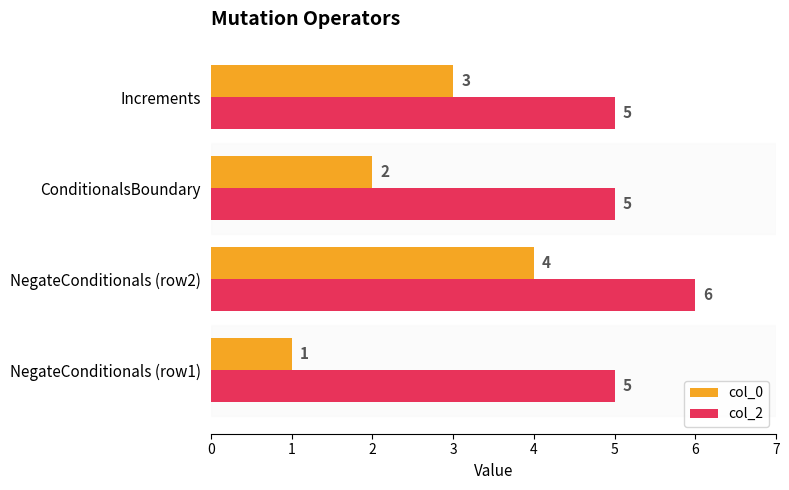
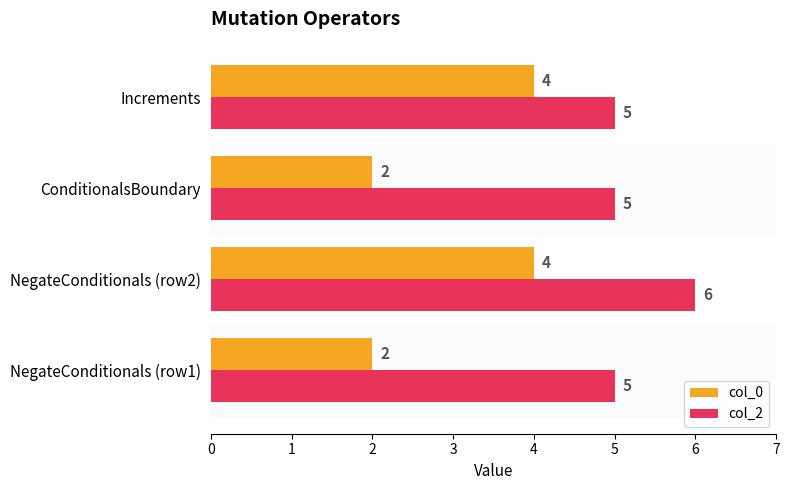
  {
    "col_0": {
-     "Increments": 3,
+     "Increments": 4,
      "ConditionalsBoundary": 2,
      "NegateConditionals (row2)": 4,
-     "NegateConditionals (row1)": 1
+     "NegateConditionals (row1)": 2
    },
    "col_2": {
      "Increments": 5,
      "ConditionalsBoundary": 5,
      "NegateConditionals (row2)": 6,
      "NegateConditionals (row1)": 5
    }
  }
